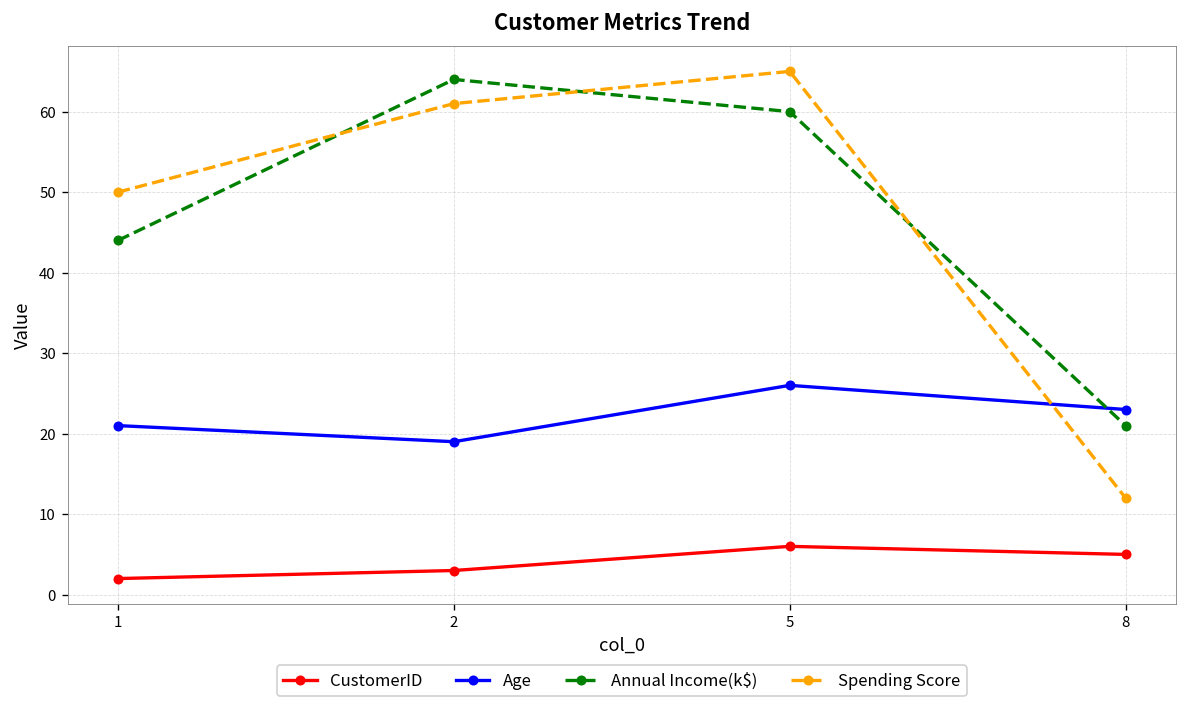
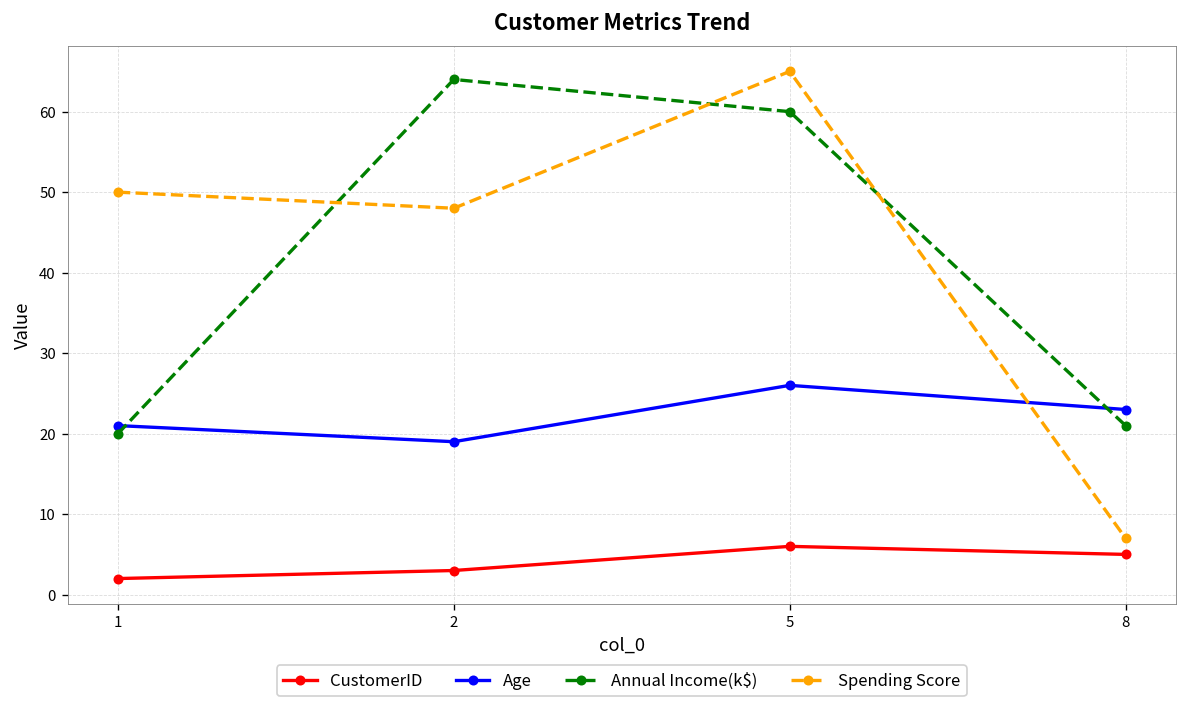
  {
    "CustomerID": {
      "1": 2,
      "2": 3,
      "5": 6,
      "8": 5
    },
    "Age": {
      "1": 21,
      "2": 19,
      "5": 26,
      "8": 23
    },
    "Annual Income(k$)": {
-     "1": 44,
+     "1": 20,
      "2": 64,
      "5": 60,
      "8": 21
    },
    "Spending Score": {
      "1": 50,
-     "2": 61,
+     "2": 48,
      "5": 65,
-     "8": 12
+     "8": 7
    }
  }
